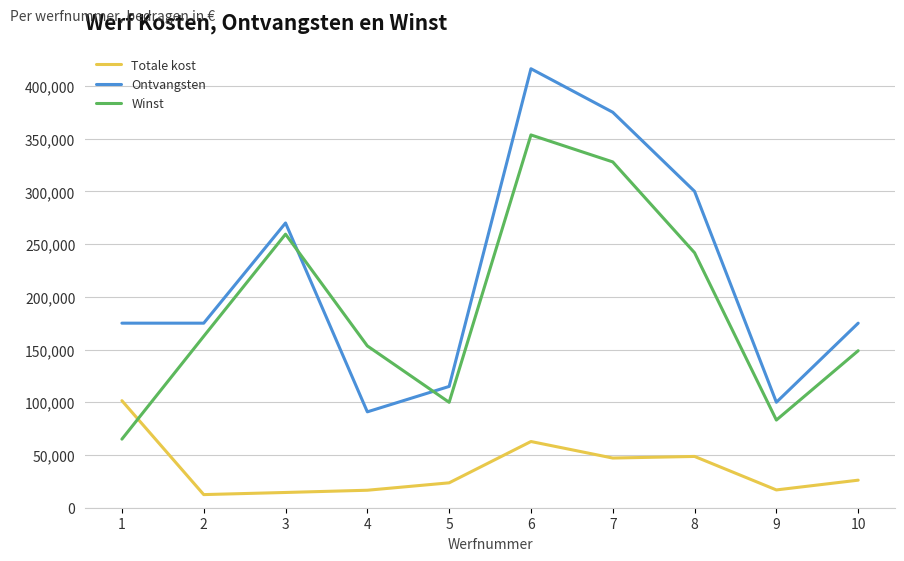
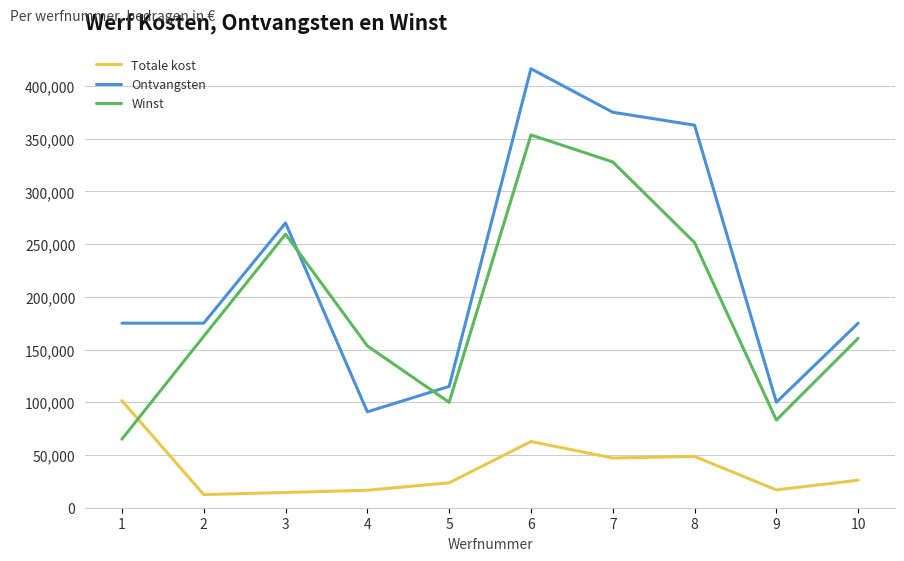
  {
    "Totale kost": {
      "1": "102,000",
      "2": "12,000",
      "3": "14,000",
      "4": "17,000",
      "5": "24,000",
      "6": "63,000",
      "7": "47,000",
      "8": "49,000",
      "9": "17,000",
      "10": "26,000"
    },
    "Ontvangsten": {
      "1": "175,000",
      "2": "175,000",
      "3": "270,000",
      "4": "91,000",
      "5": "115,000",
      "6": "416,000",
      "7": "375,000",
-     "8": "300,000",
+     "8": "363,000",
      "9": "100,000",
      "10": "175,000"
    },
    "Winst": {
      "1": "65,000",
      "2": "163,000",
      "3": "259,000",
      "4": "153,000",
      "5": "100,000",
      "6": "353,000",
      "7": "328,000",
-     "8": "242,000",
+     "8": "251,000",
      "9": "83,000",
-     "10": "149,000"
+     "10": "161,000"
    }
  }
